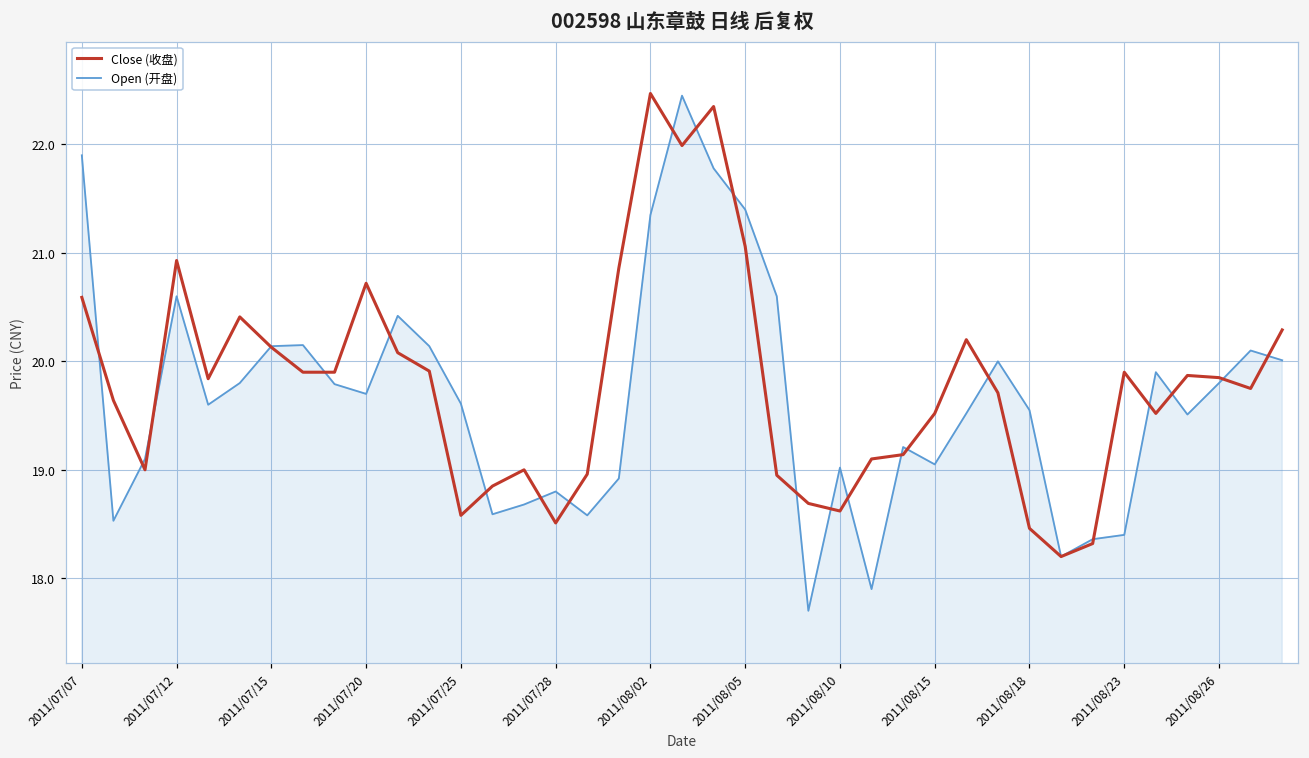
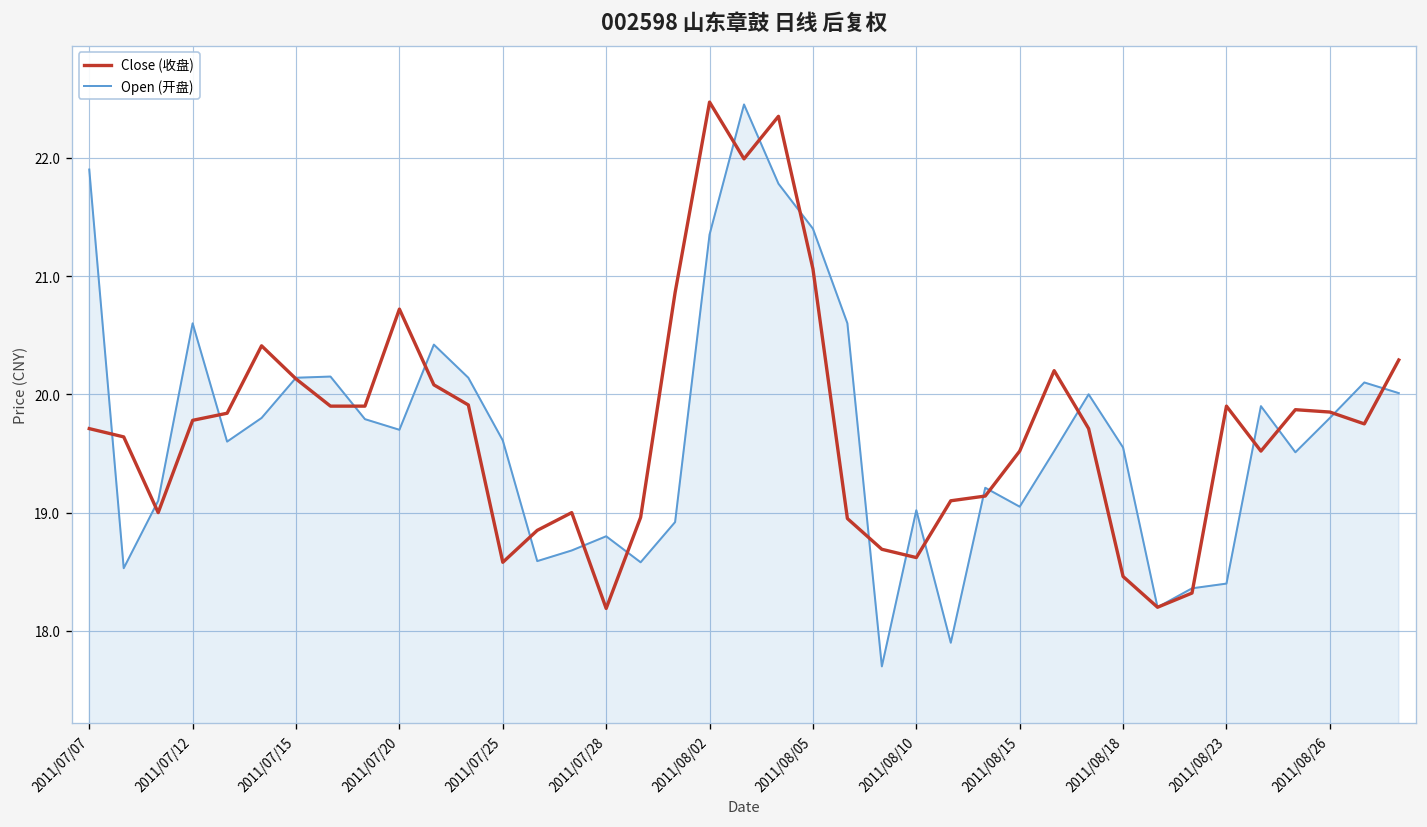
  {
    "Close (收盘)": {
-     "2011/07/07": 20.6,
-     "2011/07/12": 20.9,
+     "2011/07/07": 19.7,
+     "2011/07/12": 19.8,
      "2011/07/20": 20.7,
      "2011/07/25": 18.6,
-     "2011/07/28": 18.5,
+     "2011/07/28": 18.2,
      "2011/08/02": 22.5,
      "2011/08/05": 21.1,
      "2011/08/10": 18.6,
      "2011/08/15": 19.5,
      "2011/08/18": 18.5,
      "2011/08/23": 19.9,
      "2011/08/26": 19.9
    },
    "Open (开盘)": {
      "2011/07/07": 21.9,
      "2011/07/12": 20.6,
      "2011/07/20": 19.7,
      "2011/07/25": 19.6,
      "2011/07/28": 18.8,
      "2011/08/02": 21.4,
      "2011/08/05": 21.4,
      "2011/08/10": 19.0,
      "2011/08/15": 19.1,
      "2011/08/18": 19.6,
      "2011/08/23": 18.4,
      "2011/08/26": 19.8
    }
  }
